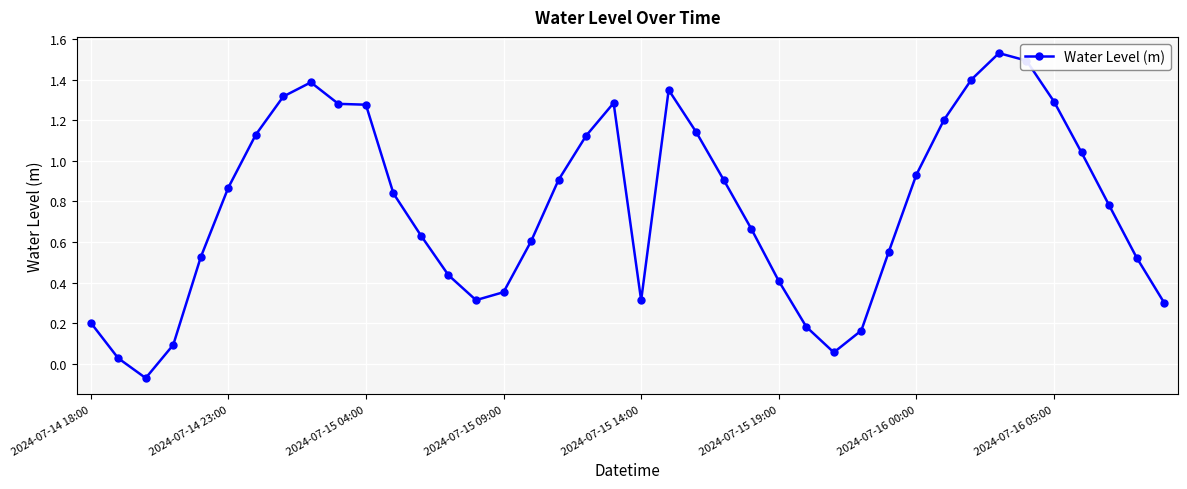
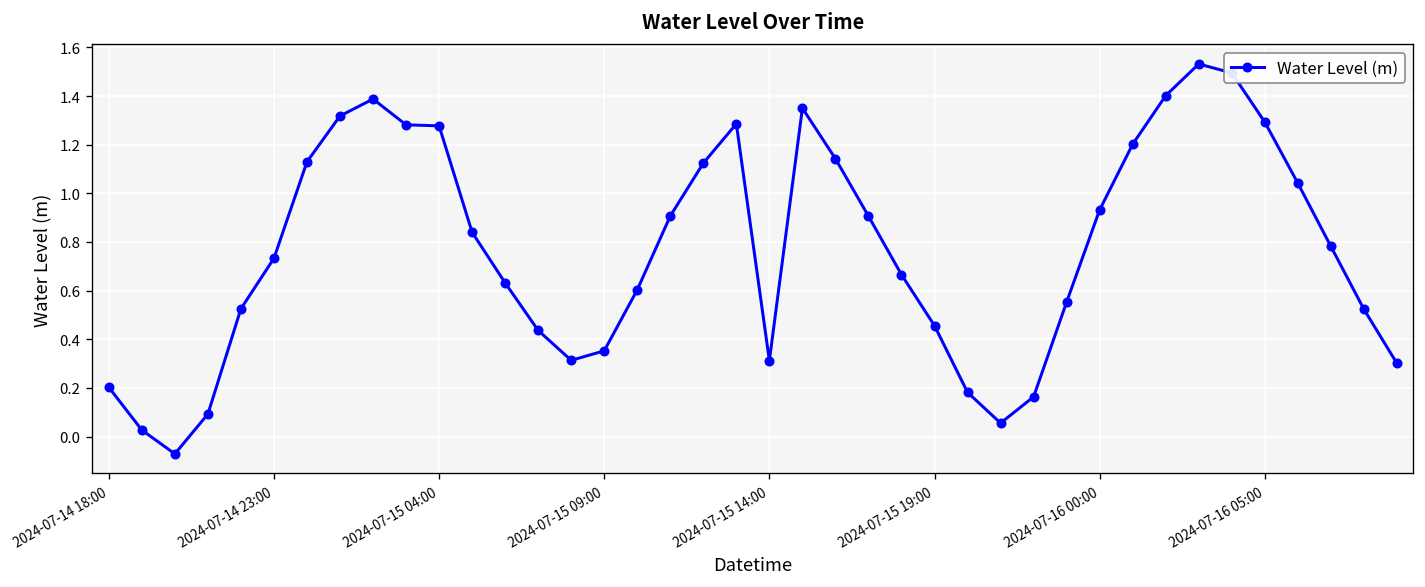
  {
    "2024-07-14 18:00": 0.20,
-   "2024-07-14 23:00": 0.87,
+   "2024-07-14 23:00": 0.73,
    "2024-07-15 04:00": 1.28,
    "2024-07-15 09:00": 0.35,
    "2024-07-15 14:00": 0.31,
-   "2024-07-15 19:00": 0.41,
+   "2024-07-15 19:00": 0.46,
    "2024-07-16 00:00": 0.93,
    "2024-07-16 05:00": 1.29
  }
